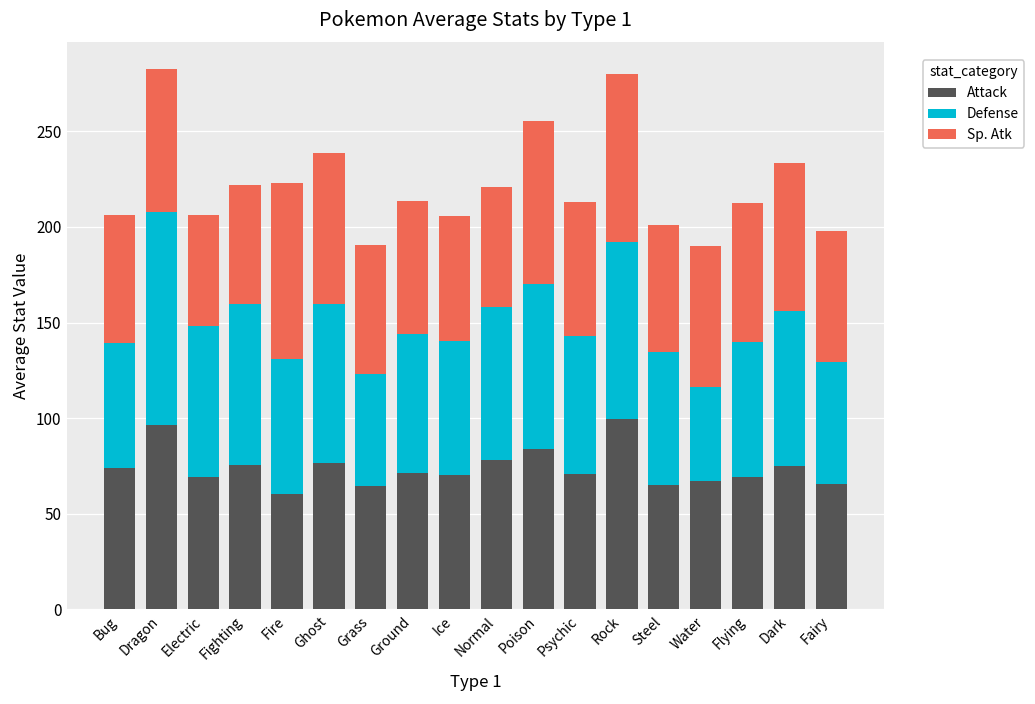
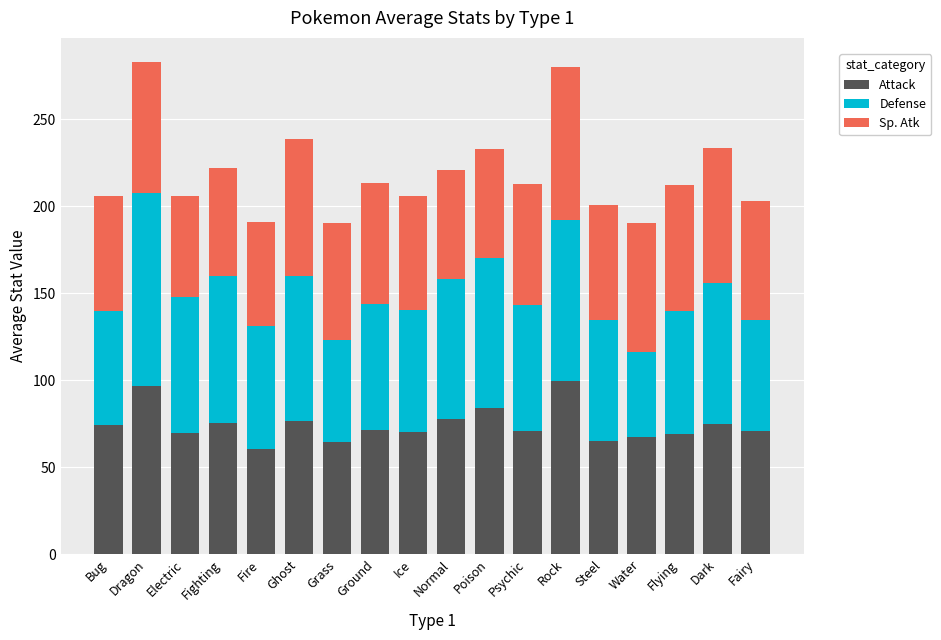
  {
    "Attack": {
      "Bug": 74,
      "Dragon": 96,
      "Electric": 70,
      "Fighting": 75,
      "Fire": 60,
      "Ghost": 77,
      "Grass": 65,
      "Ground": 72,
      "Ice": 70,
      "Normal": 78,
      "Poison": 84,
      "Psychic": 71,
      "Rock": 100,
      "Steel": 65,
      "Water": 67,
      "Flying": 69,
      "Dark": 75,
-     "Fairy": 66
+     "Fairy": 71
    },
    "Defense": {
      "Bug": 66,
      "Dragon": 111,
      "Electric": 79,
      "Fighting": 84,
      "Fire": 71,
      "Ghost": 83,
      "Grass": 59,
      "Ground": 72,
      "Ice": 70,
      "Normal": 80,
      "Poison": 86,
      "Psychic": 72,
      "Rock": 92,
      "Steel": 70,
      "Water": 49,
      "Flying": 71,
      "Dark": 81,
      "Fairy": 64
    },
    "Sp. Atk": {
      "Bug": 67,
      "Dragon": 75,
      "Electric": 58,
      "Fighting": 62,
-     "Fire": 92,
+     "Fire": 60,
      "Ghost": 79,
      "Grass": 67,
      "Ground": 70,
      "Ice": 66,
      "Normal": 63,
-     "Poison": 86,
+     "Poison": 63,
      "Psychic": 70,
      "Rock": 88,
      "Steel": 66,
      "Water": 74,
      "Flying": 73,
      "Dark": 78,
      "Fairy": 69
    }
  }
